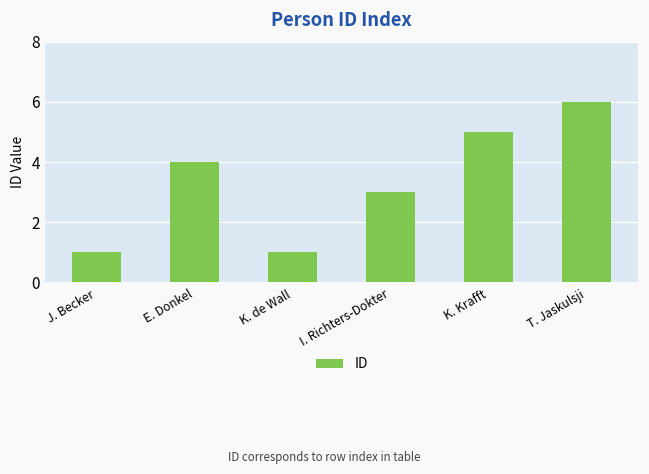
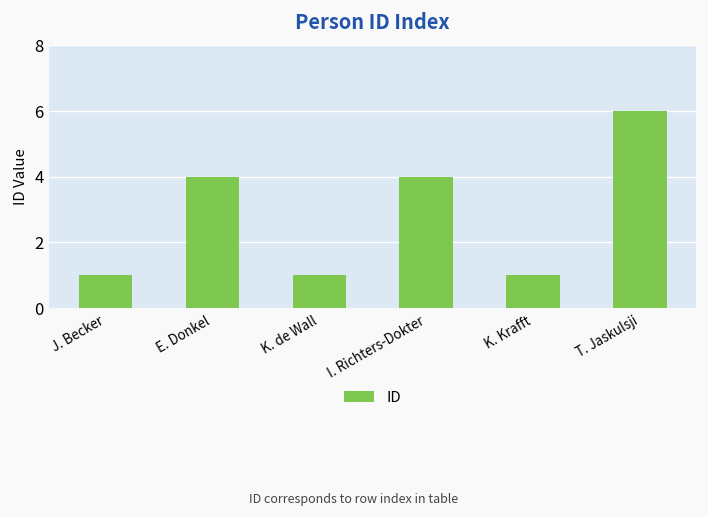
  {
    "J. Becker": 1,
    "E. Donkel": 4,
    "K. de Wall": 1,
-   "I. Richters-Dokter": 3,
-   "K. Krafft": 5,
+   "I. Richters-Dokter": 4,
+   "K. Krafft": 1,
    "T. Jaskulsji": 6
  }
